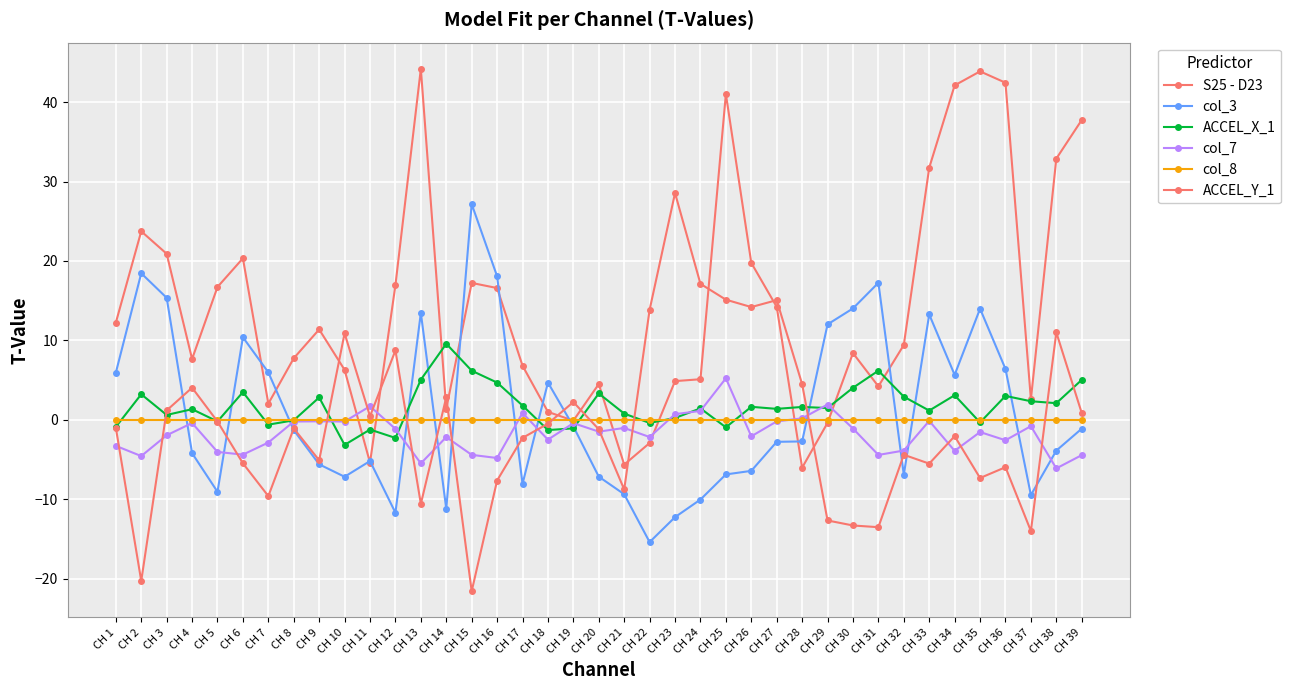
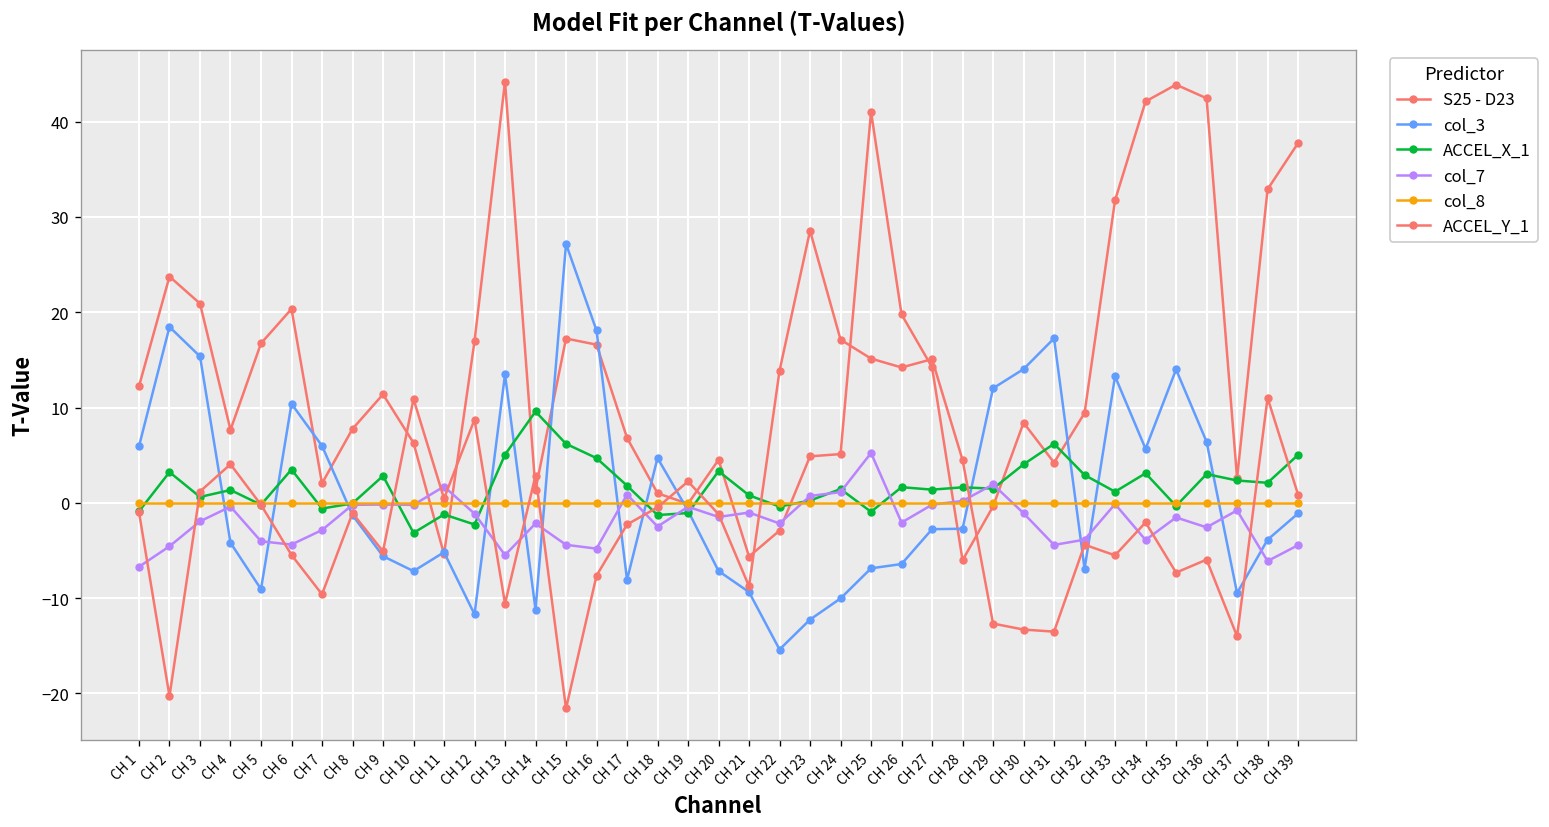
  {
    "col_3": {
      "CH 1": 6,
      "CH 2": 18,
      "CH 3": 15,
      "CH 4": -4,
      "CH 5": -9,
      "CH 6": 10,
      "CH 7": 6,
      "CH 9": -6,
      "CH 10": -7,
      "CH 12": -12,
      "CH 13": 13,
      "CH 14": -11,
      "CH 15": 27,
      "CH 16": 18,
      "CH 17": -8,
      "CH 18": 5,
      "CH 20": -7,
      "CH 21": -9,
      "CH 22": -15,
      "CH 23": -12,
      "CH 24": -10,
      "CH 25": -7,
      "CH 26": -6,
      "CH 27": -3,
      "CH 28": -3,
      "CH 29": 12,
      "CH 30": 14,
      "CH 31": 17,
      "CH 32": -7,
      "CH 33": 13,
      "CH 34": 6,
      "CH 35": 14,
      "CH 36": 6,
      "CH 37": -9,
      "CH 38": -4,
      "CH 39": -1
    },
    "ACCEL_X_1": {
      "CH 2": 3,
      "CH 3": 1,
      "CH 4": 1,
      "CH 6": 3,
      "CH 7": -1,
      "CH 9": 3,
      "CH 10": -3,
      "CH 11": -1,
      "CH 12": -2,
      "CH 13": 5,
      "CH 14": 10,
      "CH 15": 6,
      "CH 16": 5,
      "CH 17": 2,
      "CH 18": -1,
      "CH 20": 3,
      "CH 21": 1,
      "CH 22": 0,
      "CH 25": -1,
      "CH 26": 2,
      "CH 27": 1,
      "CH 28": 2,
      "CH 29": 1,
      "CH 30": 4,
      "CH 31": 6,
      "CH 32": 3,
      "CH 33": 1,
      "CH 34": 3,
      "CH 35": 0,
      "CH 36": 3,
      "CH 38": 2,
      "CH 39": 5
    },
    "col_7": {
-     "CH 1": -3,
+     "CH 1": -7,
      "CH 2": -5,
      "CH 3": -2,
      "CH 4": 0,
      "CH 5": -4,
      "CH 6": -4,
      "CH 7": -3,
      "CH 11": 2,
      "CH 12": -1,
      "CH 13": -5,
      "CH 14": -2,
      "CH 15": -4,
      "CH 16": -5,
      "CH 17": 1,
      "CH 18": -2,
      "CH 21": -1,
      "CH 22": -2,
      "CH 23": 1,
      "CH 25": 5,
      "CH 26": -2,
      "CH 29": 2,
      "CH 30": -1,
      "CH 31": -4,
      "CH 32": -4,
      "CH 34": -4,
      "CH 35": -2,
      "CH 36": -3,
      "CH 37": -1,
      "CH 38": -6,
      "CH 39": -4
    },
    "col_8": {
      "CH 1": 0,
      "CH 2": 0,
      "CH 3": 0,
      "CH 4": 0,
      "CH 6": 0,
      "CH 7": 0,
      "CH 11": 0,
      "CH 12": 0,
      "CH 13": 0,
      "CH 14": 0,
      "CH 15": 0,
      "CH 16": 0,
      "CH 17": 0,
      "CH 18": 0,
      "CH 20": 0,
      "CH 21": 0,
      "CH 22": 0,
      "CH 24": 0,
      "CH 25": 0,
      "CH 26": 0,
      "CH 29": 0,
      "CH 30": 0,
      "CH 31": 0,
      "CH 32": 0,
      "CH 34": 0,
      "CH 35": 0,
      "CH 36": 0,
      "CH 37": 0,
      "CH 38": 0,
      "CH 39": 0
    }
  }
